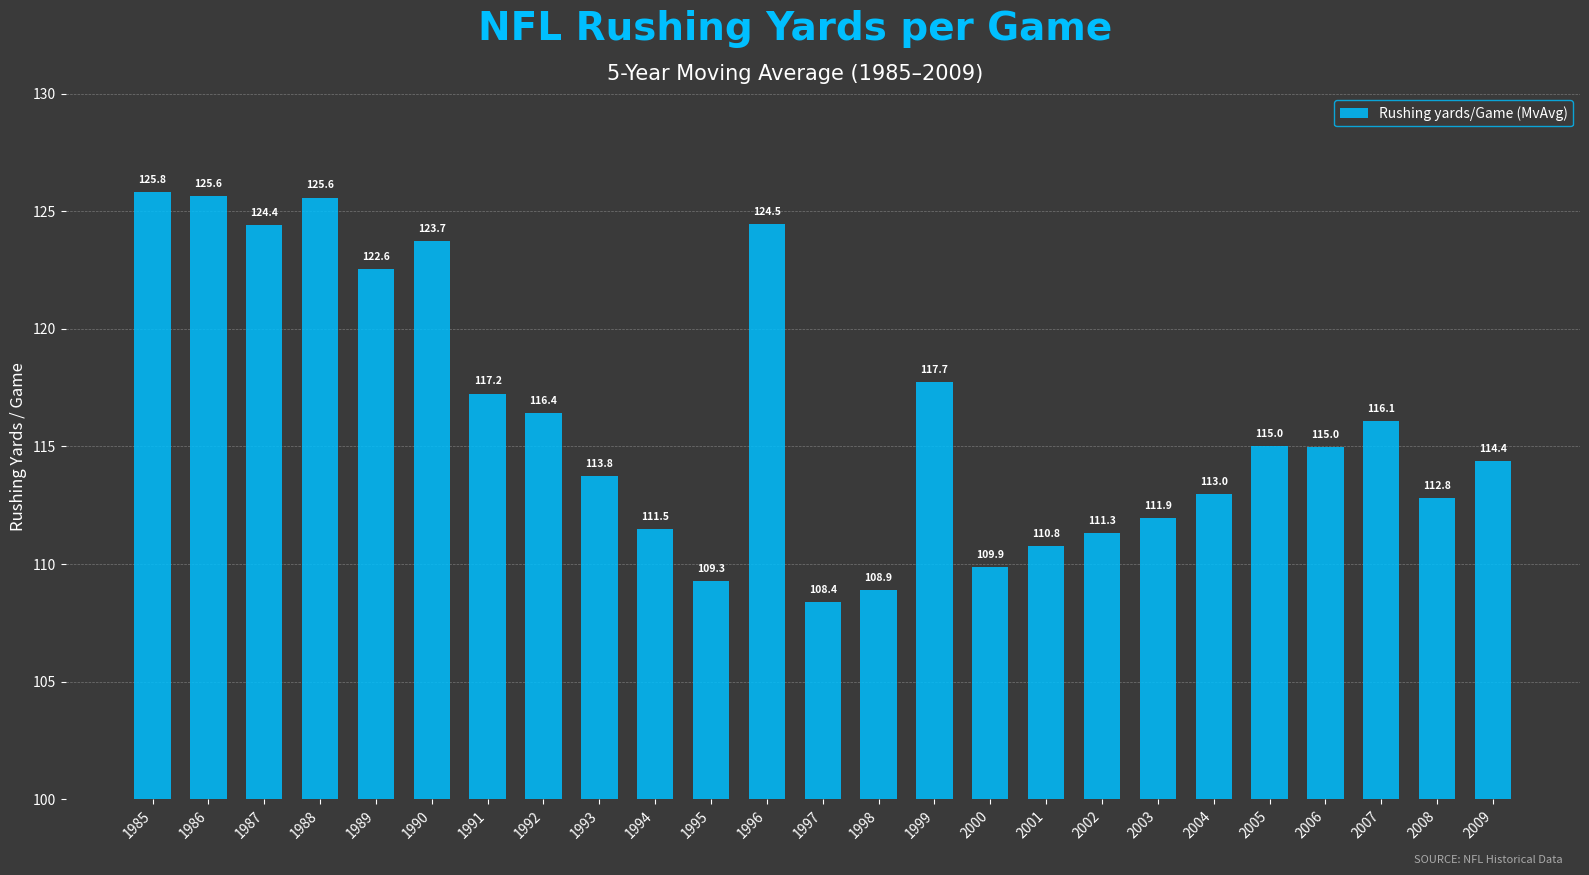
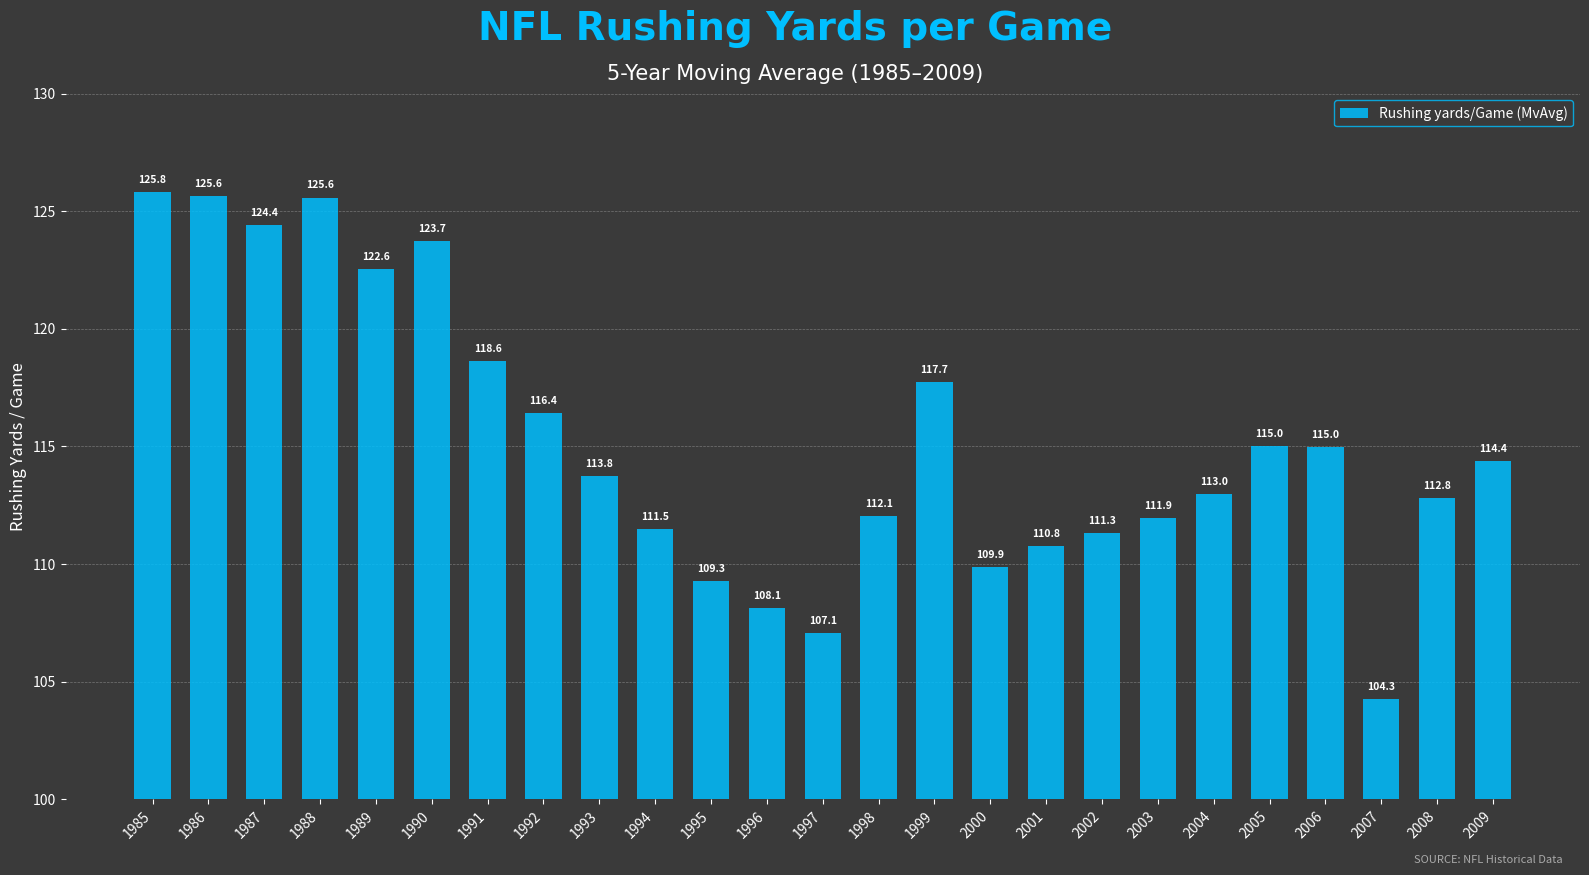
  {
    "1985": 125.8,
    "1986": 125.6,
    "1987": 124.4,
    "1988": 125.6,
    "1989": 122.6,
    "1990": 123.7,
-   "1991": 117.2,
+   "1991": 118.6,
    "1992": 116.4,
    "1993": 113.8,
    "1994": 111.5,
    "1995": 109.3,
-   "1996": 124.5,
-   "1997": 108.4,
-   "1998": 108.9,
+   "1996": 108.1,
+   "1997": 107.1,
+   "1998": 112.1,
    "1999": 117.7,
    "2000": 109.9,
    "2001": 110.8,
    "2002": 111.3,
    "2003": 111.9,
    "2004": 113.0,
    "2005": 115.0,
    "2006": 115.0,
-   "2007": 116.1,
+   "2007": 104.3,
    "2008": 112.8,
    "2009": 114.4
  }
